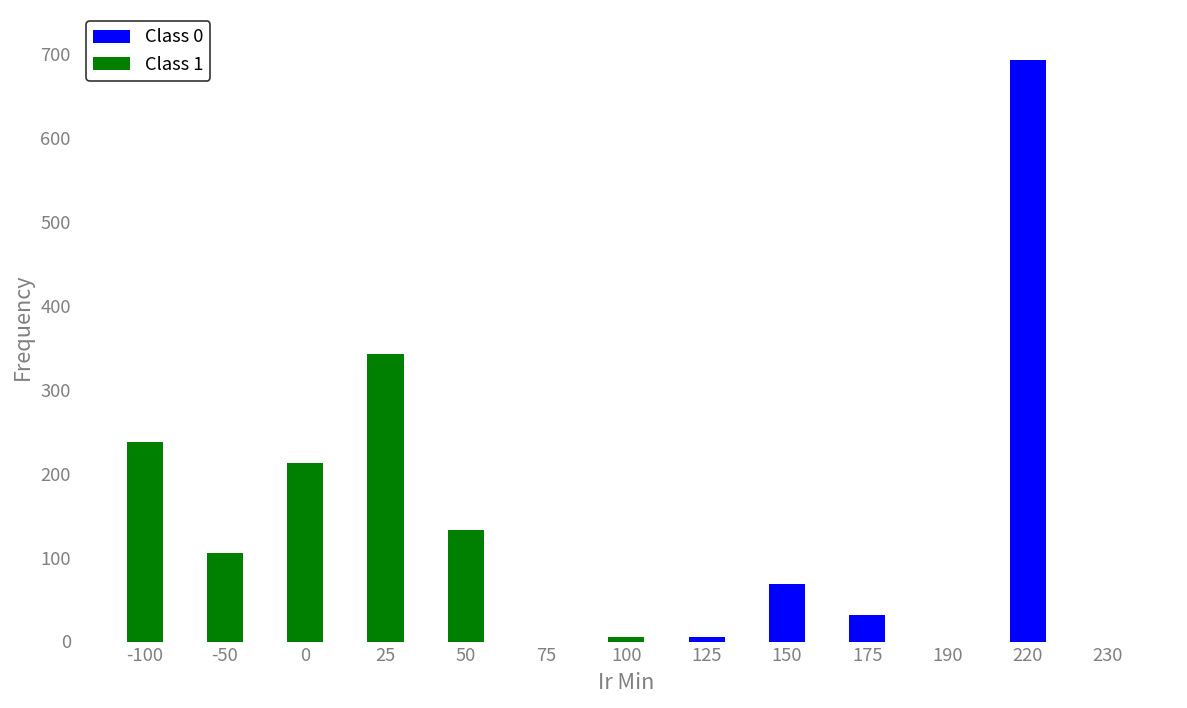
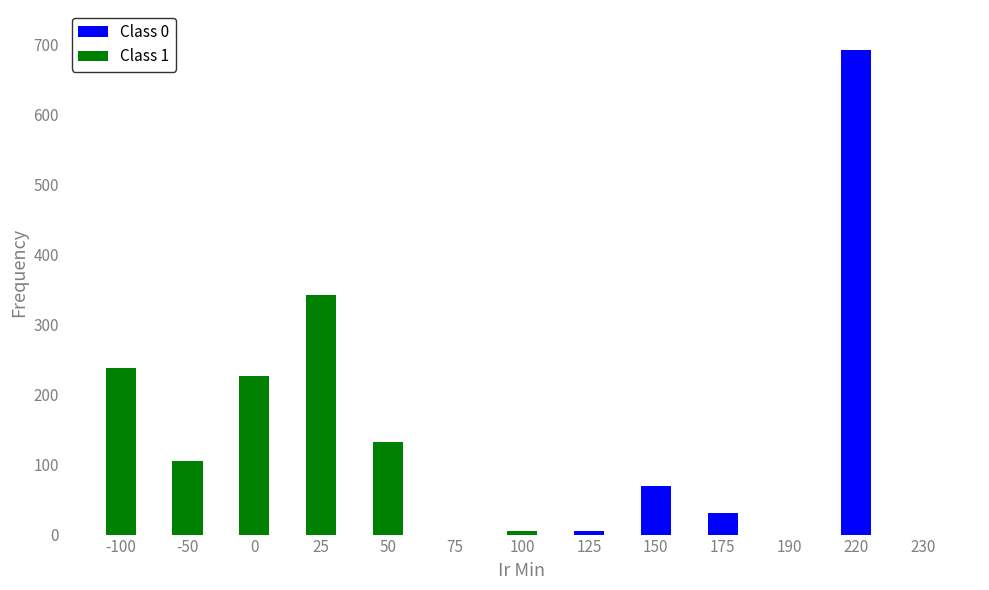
  {
    "Class 0": {
      "-100": 0,
      "-50": 0,
      "0": 0,
      "25": 0,
      "50": 0,
      "75": 0,
      "100": 10,
      "125": 10,
      "150": 70,
      "175": 30,
      "190": 0,
      "220": 690,
      "230": 0
    },
    "Class 1": {
      "-100": 240,
      "-50": 110,
-     "0": 210,
+     "0": 230,
      "25": 340,
      "50": 130,
      "75": 0,
      "100": 10,
      "125": 0,
      "150": 0,
      "175": 0,
      "190": 0,
      "220": 0,
      "230": 0
    }
  }
